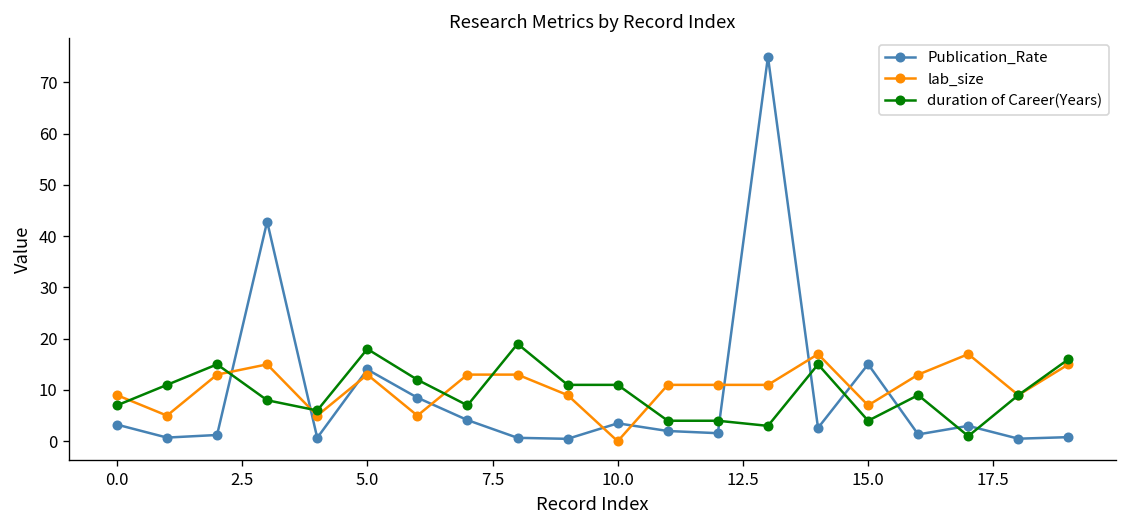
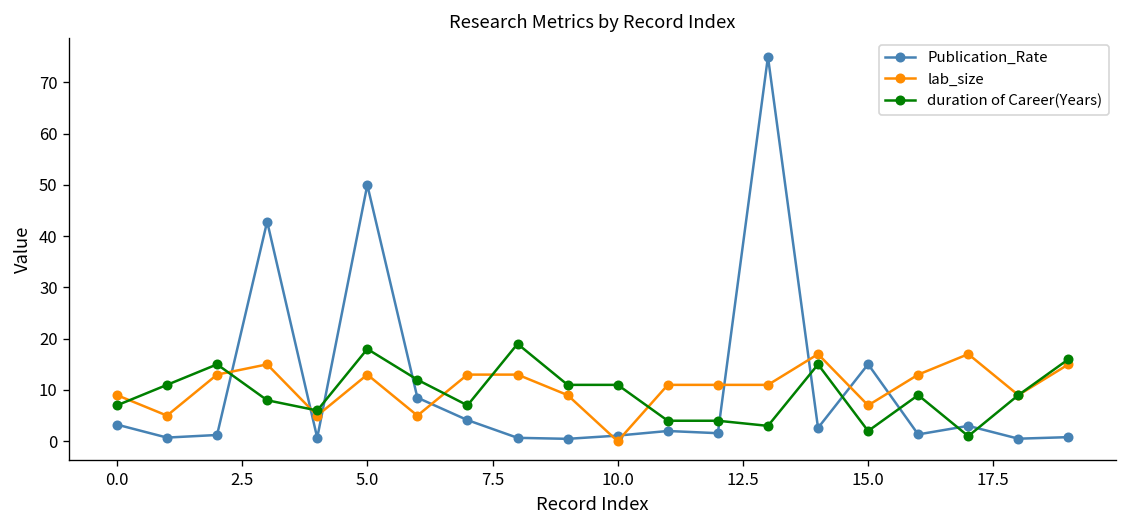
  {
    "Publication_Rate": {
      "0.0": 3,
-     "5.0": 14,
-     "10.0": 4,
+     "5.0": 50,
+     "10.0": 1,
      "15.0": 15
    },
    "lab_size": {
      "0.0": 9,
      "5.0": 13,
      "10.0": 0,
      "15.0": 7
    },
    "duration of Career(Years)": {
      "0.0": 7,
      "5.0": 18,
      "10.0": 11,
-     "15.0": 4
+     "15.0": 2
    }
  }
